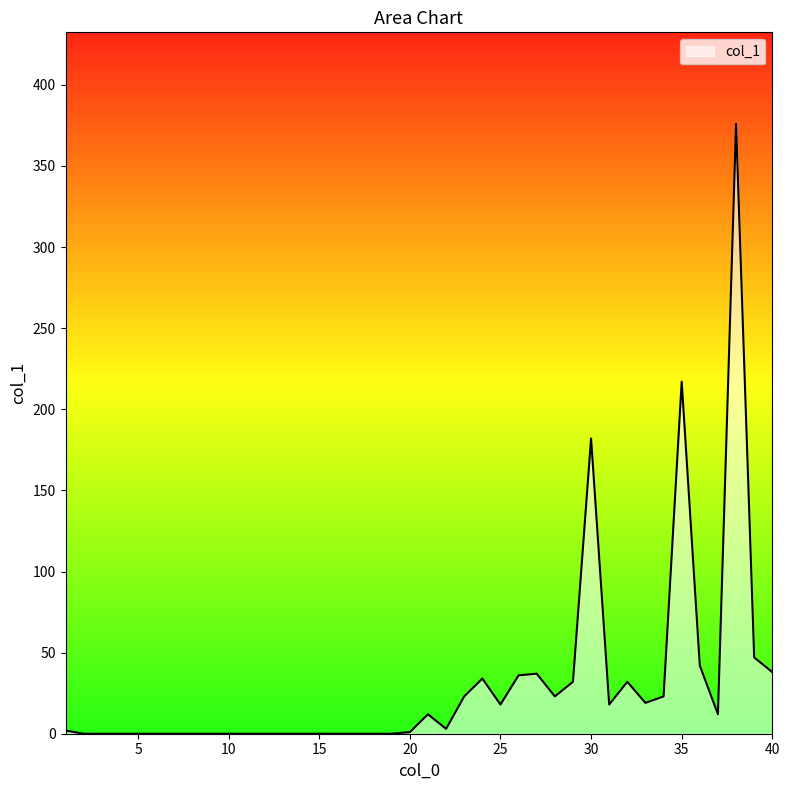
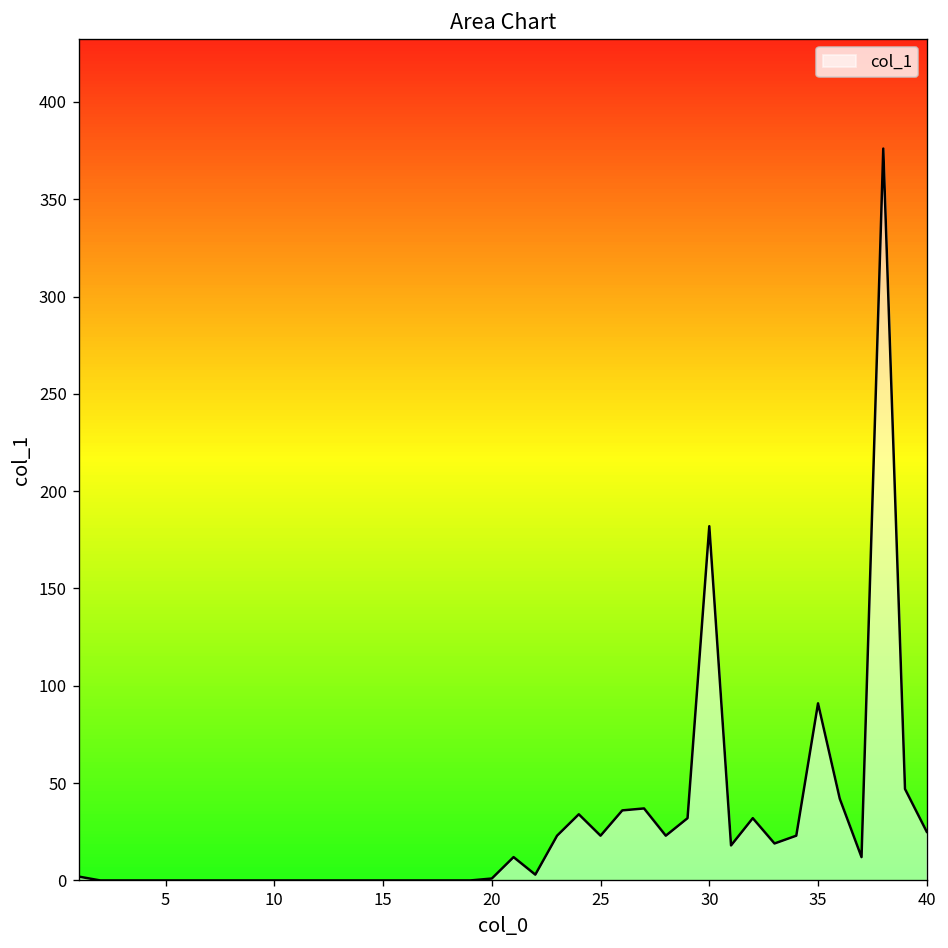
  {
    "5": 0,
    "10": 0,
    "15": 0,
    "20": 1,
-   "25": 18,
+   "25": 23,
    "30": 182,
-   "35": 217,
-   "40": 38
+   "35": 91,
+   "40": 25
  }
